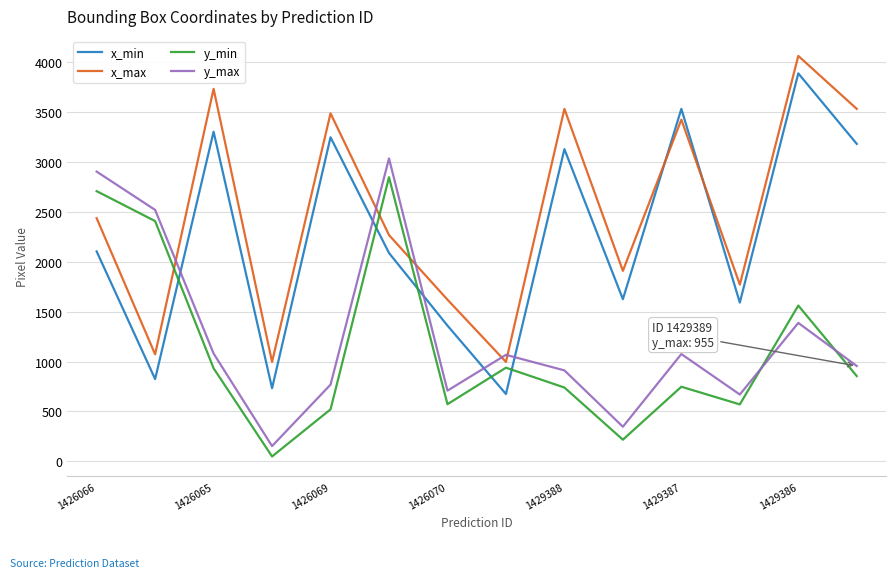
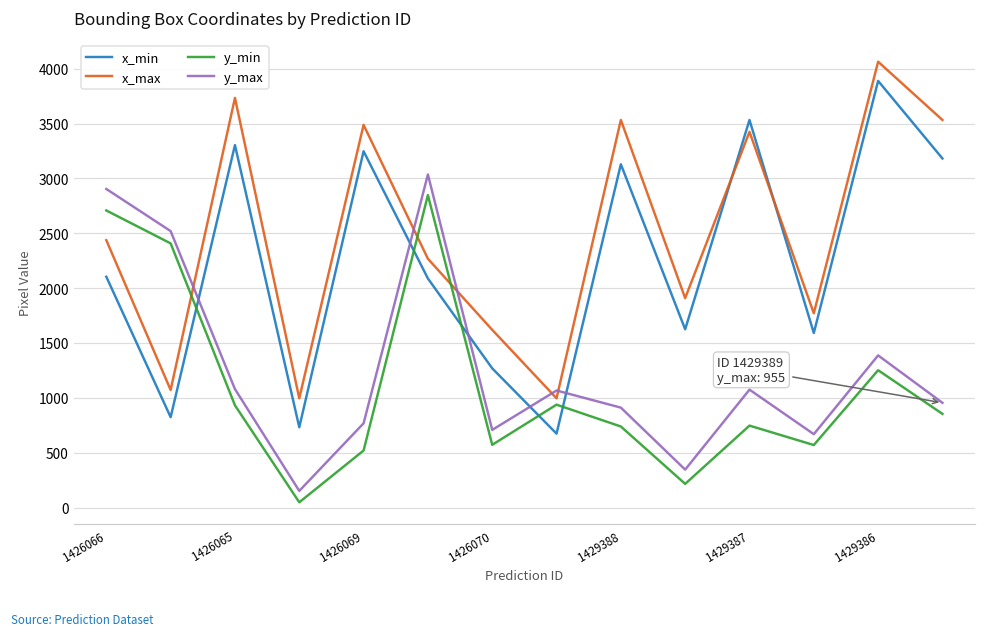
  {
    "x_min": {
      "1426066": 2100,
      "1426065": 3300,
      "1426069": 3200,
-     "1426070": 1400,
+     "1426070": 1300,
      "1429388": 3100,
      "1429387": 3500,
      "1429386": 3900
    },
    "x_max": {
      "1426066": 2400,
      "1426065": 3700,
      "1426069": 3500,
      "1426070": 1600,
      "1429388": 3500,
      "1429387": 3400,
      "1429386": 4100
    },
    "y_min": {
      "1426066": 2700,
      "1426065": 900,
      "1426069": 500,
      "1426070": 600,
      "1429388": 700,
      "1429387": 700,
-     "1429386": 1600
+     "1429386": 1300
    },
    "y_max": {
      "1426066": 2900,
      "1426065": 1100,
      "1426069": 800,
      "1426070": 700,
      "1429388": 900
    }
  }
